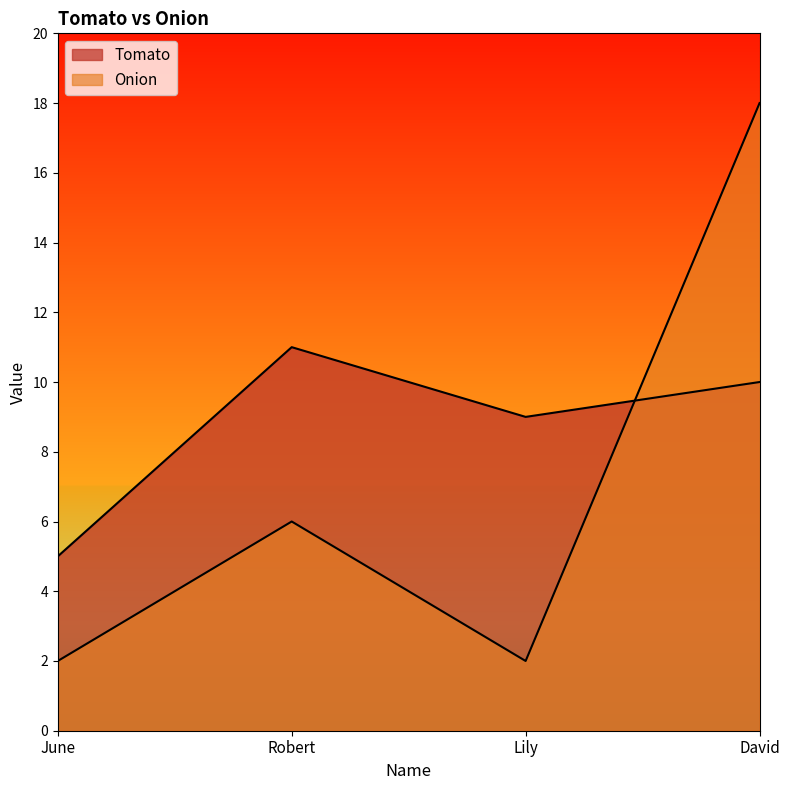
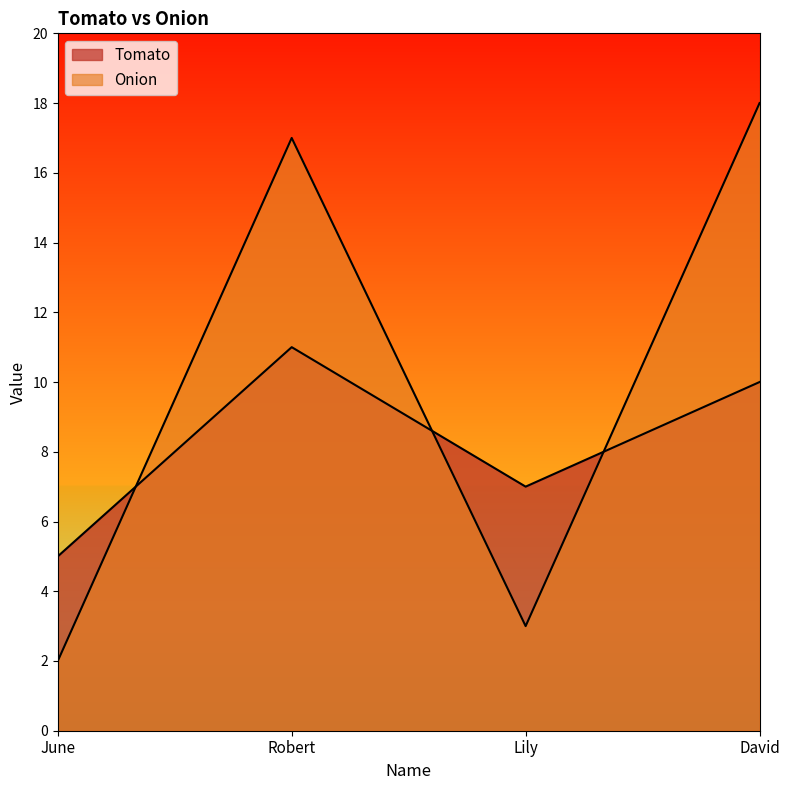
  {
    "Tomato": {
      "June": 5,
      "Robert": 11,
-     "Lily": 9,
+     "Lily": 7,
      "David": 10
    },
    "Onion": {
      "June": 2,
-     "Robert": 6,
-     "Lily": 2,
+     "Robert": 17,
+     "Lily": 3,
      "David": 18
    }
  }
